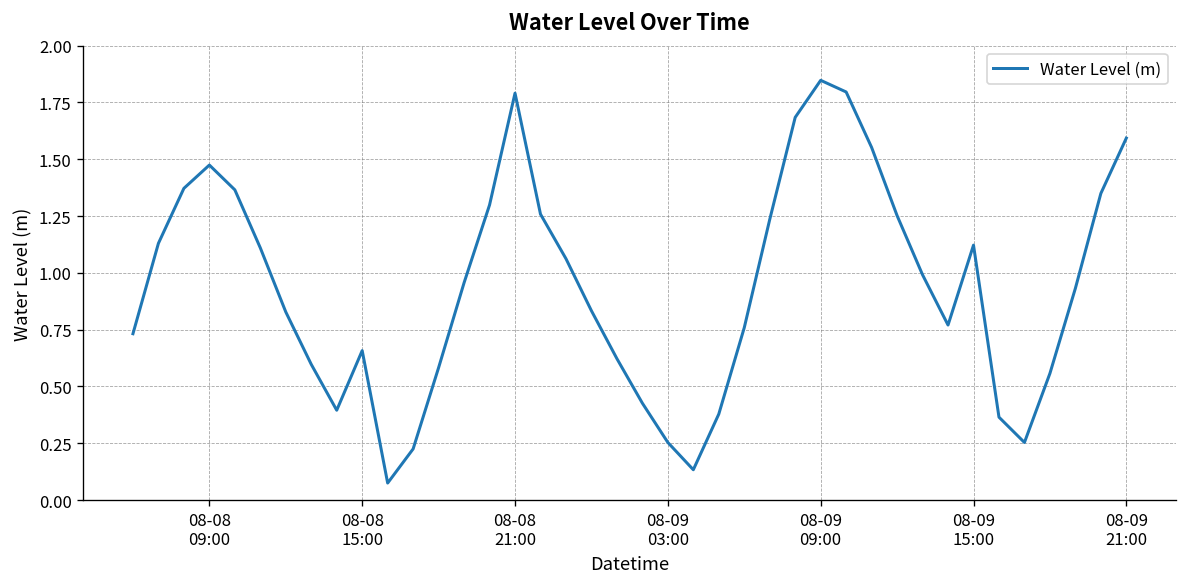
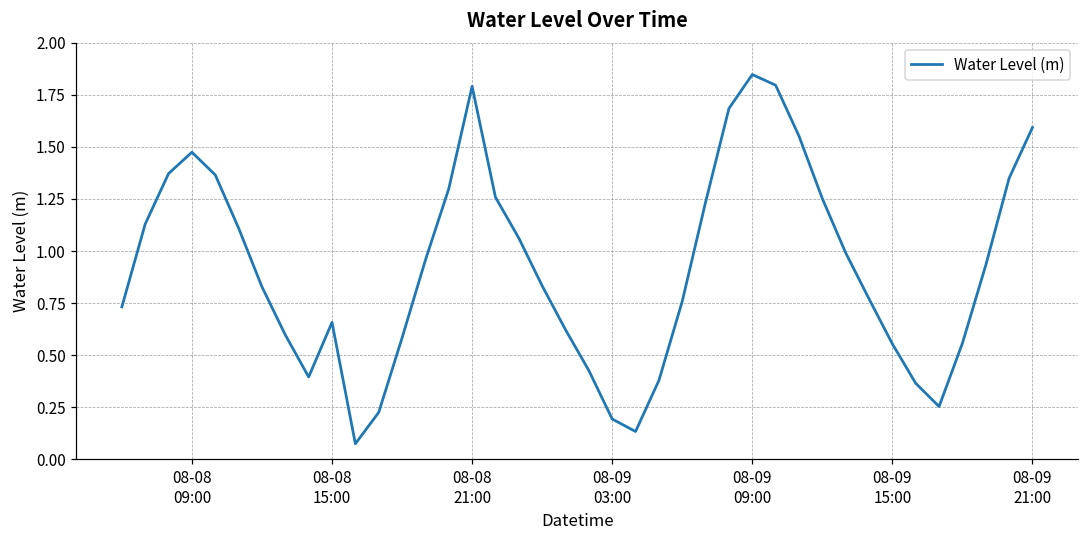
  {
    "08-08 09:00": 1.47,
    "08-08 15:00": 0.66,
    "08-08 21:00": 1.79,
-   "08-09 03:00": 0.25,
+   "08-09 03:00": 0.19,
    "08-09 09:00": 1.85,
-   "08-09 15:00": 1.12,
+   "08-09 15:00": 0.55,
    "08-09 21:00": 1.59
  }
